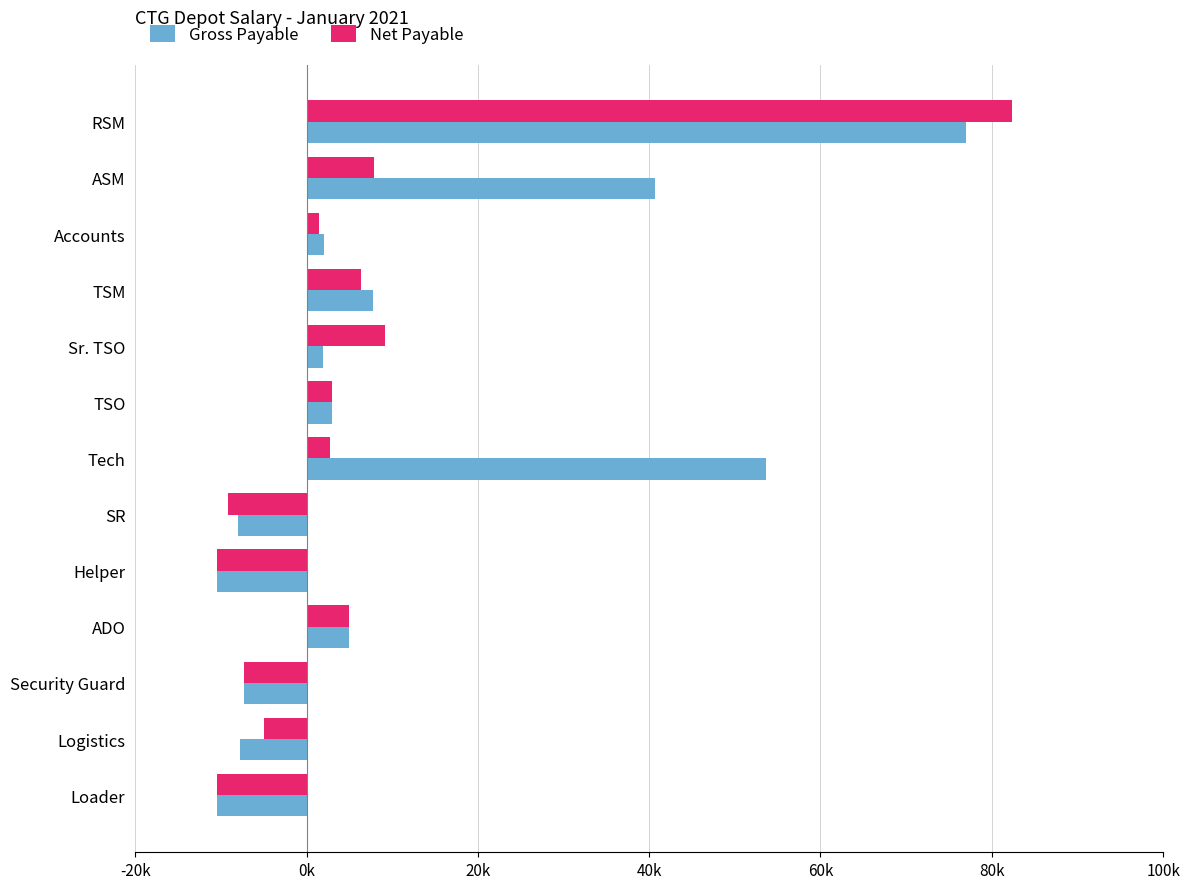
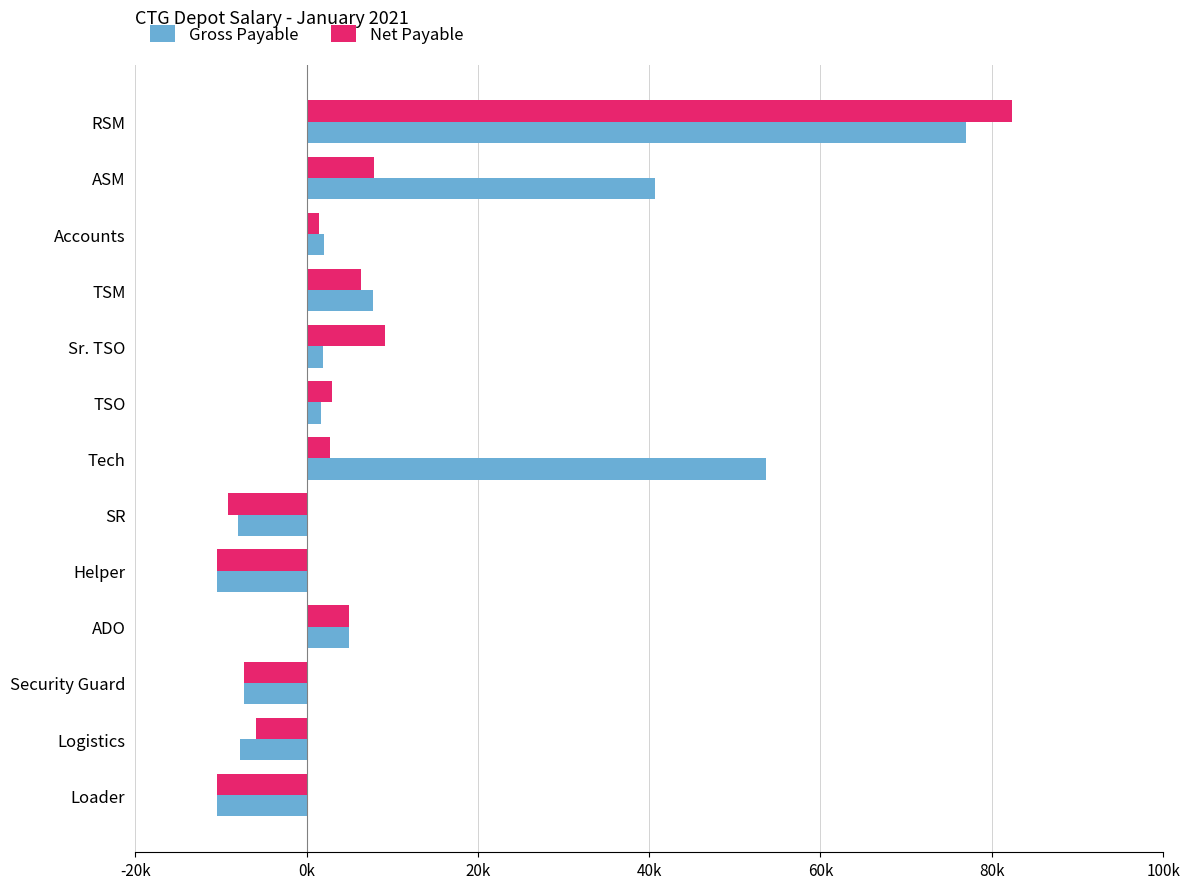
  {
    "Gross Payable": {
      "RSM": 77000,
      "ASM": 41000,
      "Accounts": 2000,
      "TSM": 8000,
      "Sr. TSO": 2000,
-     "TSO": 3000,
+     "TSO": 2000,
      "Tech": 54000,
      "SR": -8000,
      "Helper": -11000,
      "ADO": 5000,
      "Security Guard": -7000,
      "Logistics": -8000,
      "Loader": -11000
    },
    "Net Payable": {
      "RSM": 82000,
      "ASM": 8000,
      "Accounts": 1000,
      "TSM": 6000,
      "Sr. TSO": 9000,
      "TSO": 3000,
      "Tech": 3000,
      "SR": -9000,
      "Helper": -11000,
      "ADO": 5000,
      "Security Guard": -7000,
-     "Logistics": -5000,
+     "Logistics": -6000,
      "Loader": -11000
    }
  }
